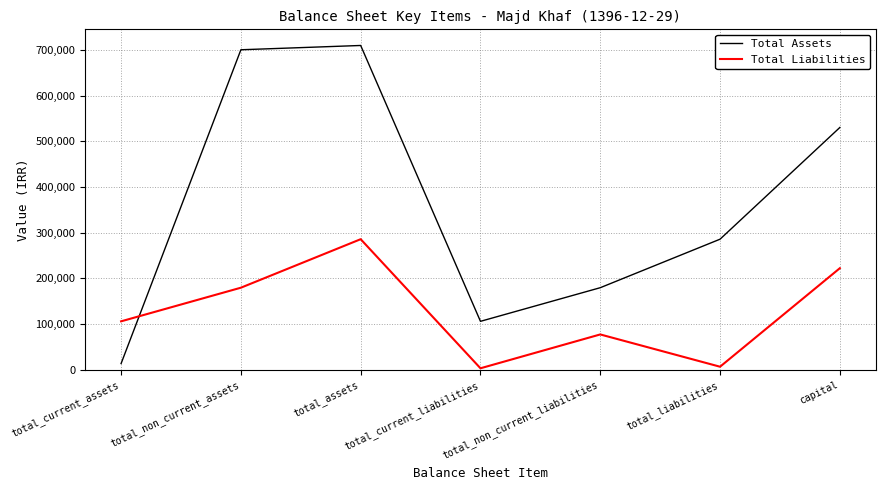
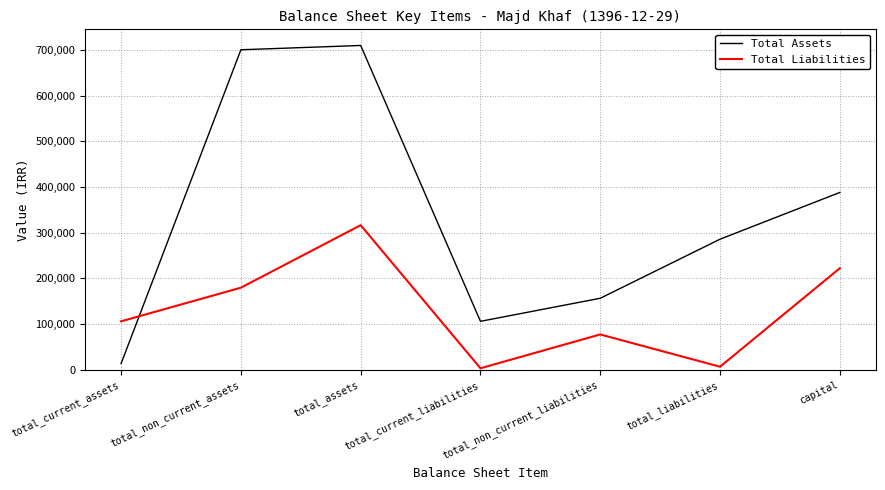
  {
    "Total Assets": {
      "total_current_assets": "10,000",
      "total_non_current_assets": "700,000",
      "total_assets": "710,000",
      "total_current_liabilities": "110,000",
-     "total_non_current_liabilities": "180,000",
+     "total_non_current_liabilities": "160,000",
      "total_liabilities": "290,000",
-     "capital": "530,000"
+     "capital": "390,000"
    },
    "Total Liabilities": {
      "total_current_assets": "110,000",
      "total_non_current_assets": "180,000",
-     "total_assets": "290,000",
+     "total_assets": "320,000",
      "total_current_liabilities": "0",
      "total_non_current_liabilities": "80,000",
      "total_liabilities": "10,000",
      "capital": "220,000"
    }
  }
